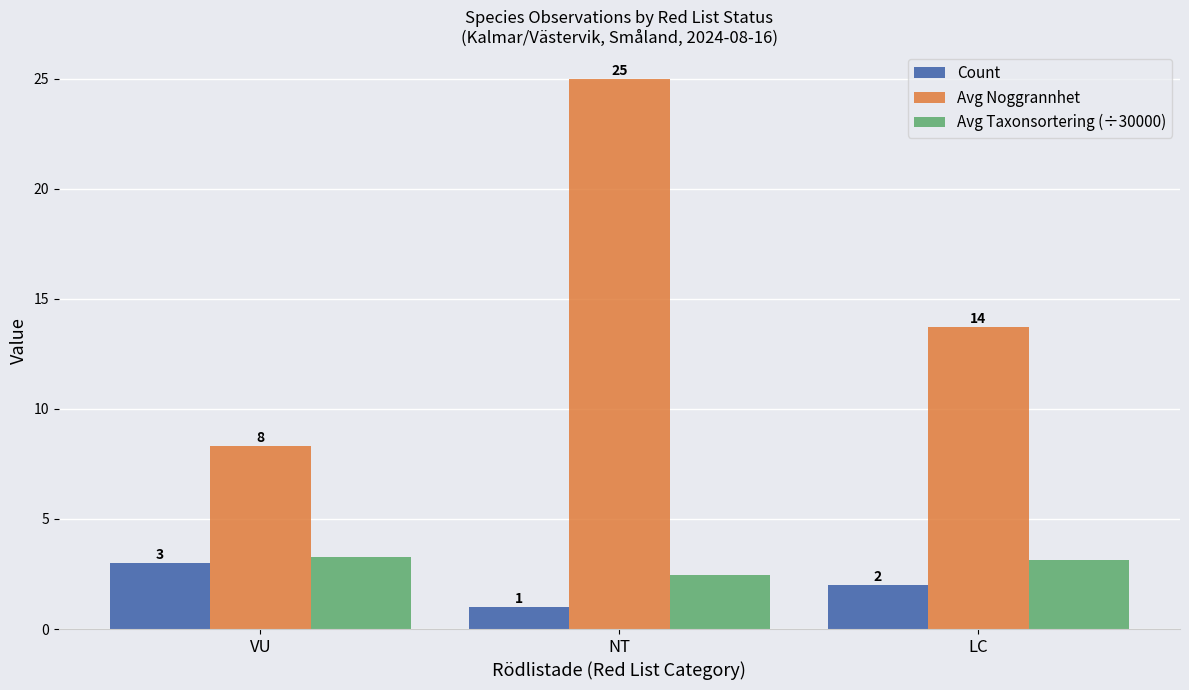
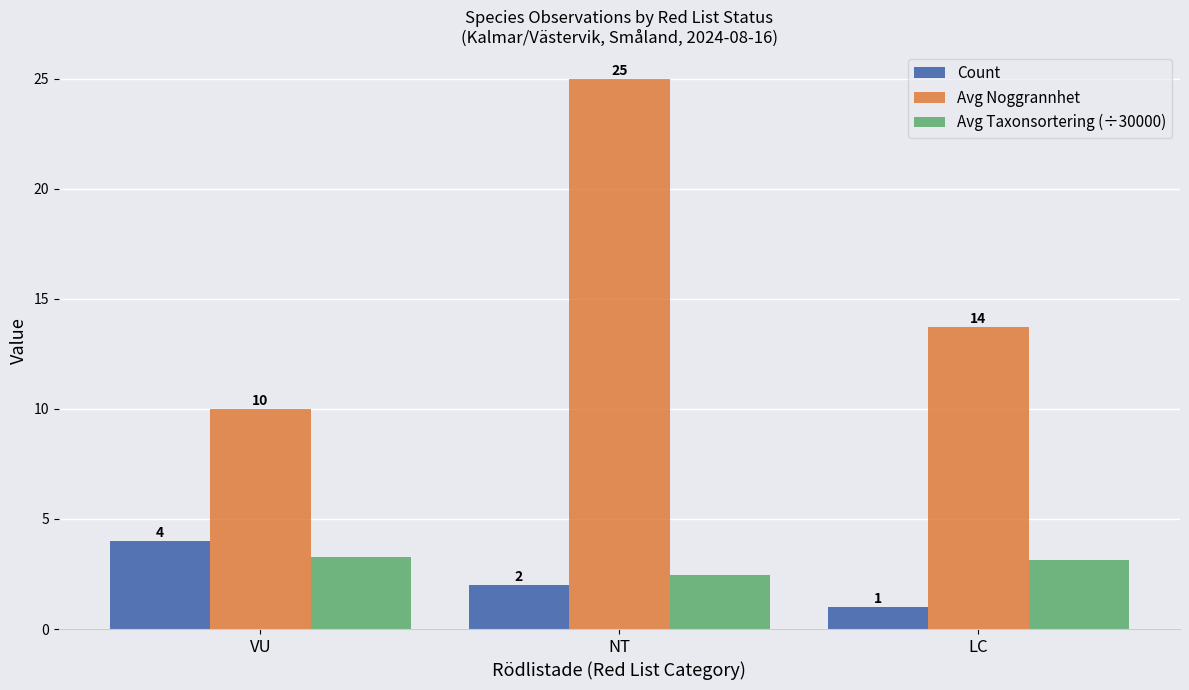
  {
    "Count": {
-     "VU": 3,
-     "NT": 1,
-     "LC": 2
+     "VU": 4,
+     "NT": 2,
+     "LC": 1
    },
    "Avg Noggrannhet": {
-     "VU": 8,
+     "VU": 10,
      "NT": 25,
      "LC": 14
    },
    "Avg Taxonsortering (÷30000)": {
      "VU": 3.3,
      "NT": 2.5,
      "LC": 3.2
    }
  }
